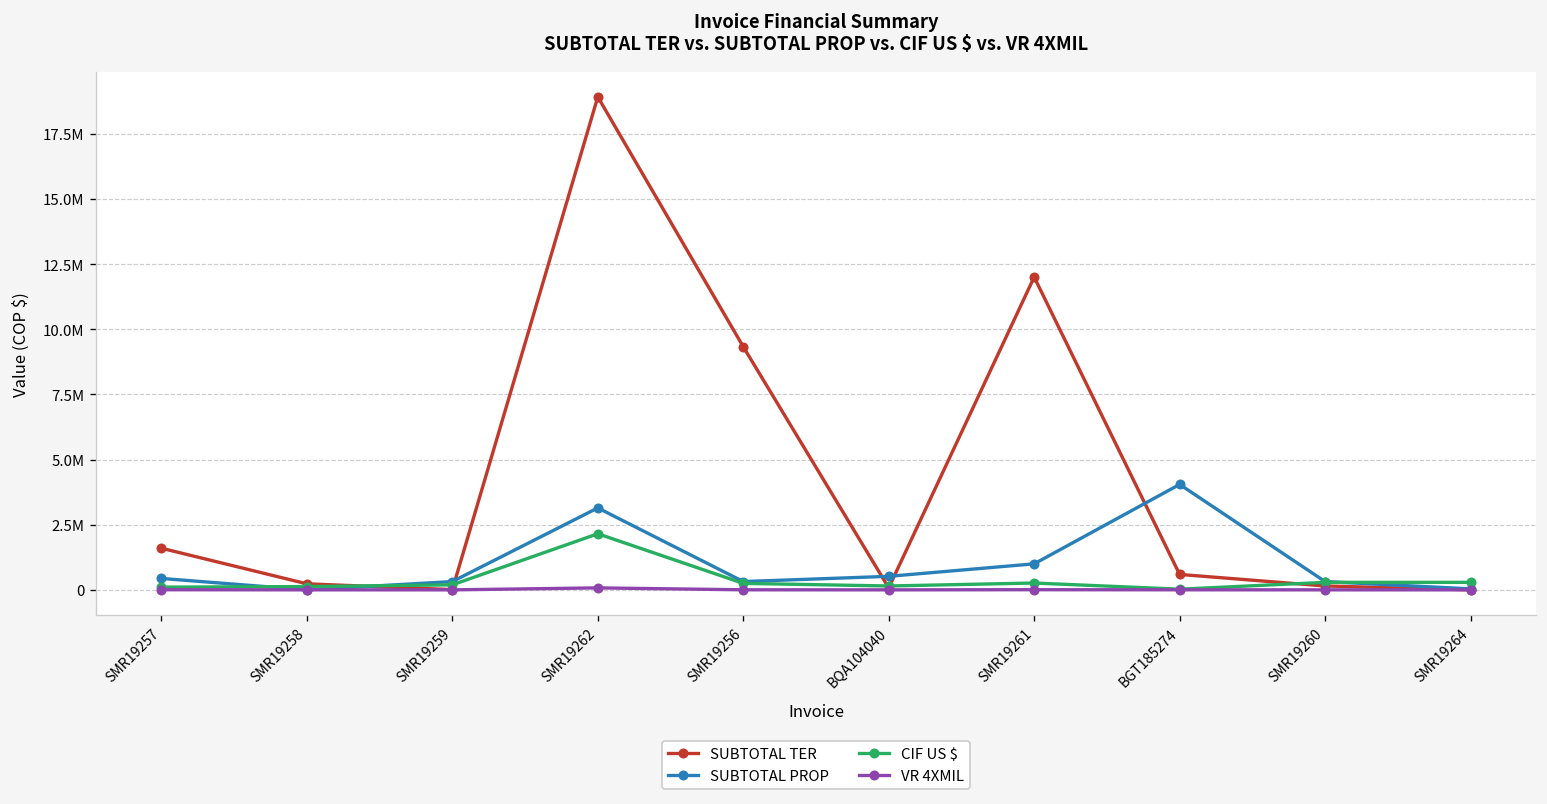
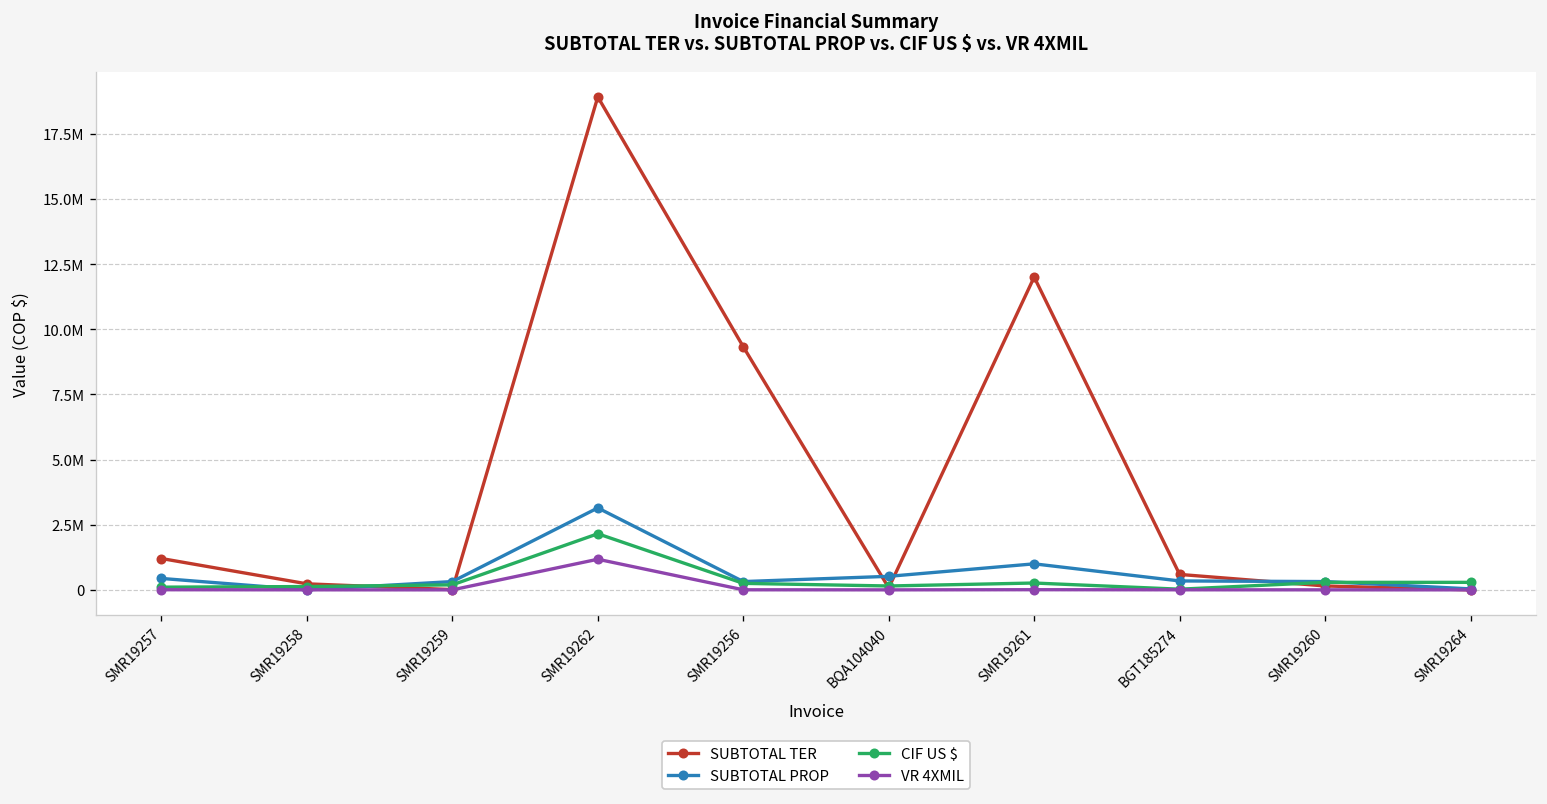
  {
    "SUBTOTAL TER": {
-     "SMR19257": 1600000,
+     "SMR19257": 1200000,
      "SMR19262": 18900000,
      "SMR19256": 9300000,
      "SMR19261": 12000000,
      "BGT185274": 600000,
      "SMR19260": 100000
    },
    "SUBTOTAL PROP": {
      "SMR19257": 400000,
      "SMR19259": 300000,
      "SMR19262": 3100000,
      "BQA104040": 500000,
      "SMR19261": 1000000,
-     "BGT185274": 4000000
+     "BGT185274": 300000
    },
    "CIF US $": {
      "SMR19259": 200000,
      "SMR19262": 2200000,
      "SMR19261": 300000,
      "SMR19264": 300000
    },
    "VR 4XMIL": {
-     "SMR19262": 100000,
+     "SMR19262": 1200000,
      "SMR19256": 0,
      "SMR19261": 0,
      "SMR19260": 0
    }
  }
